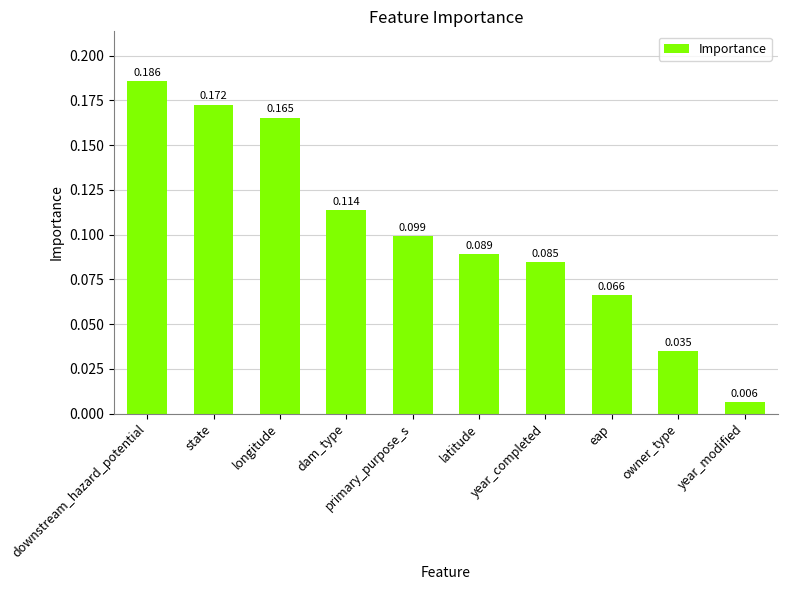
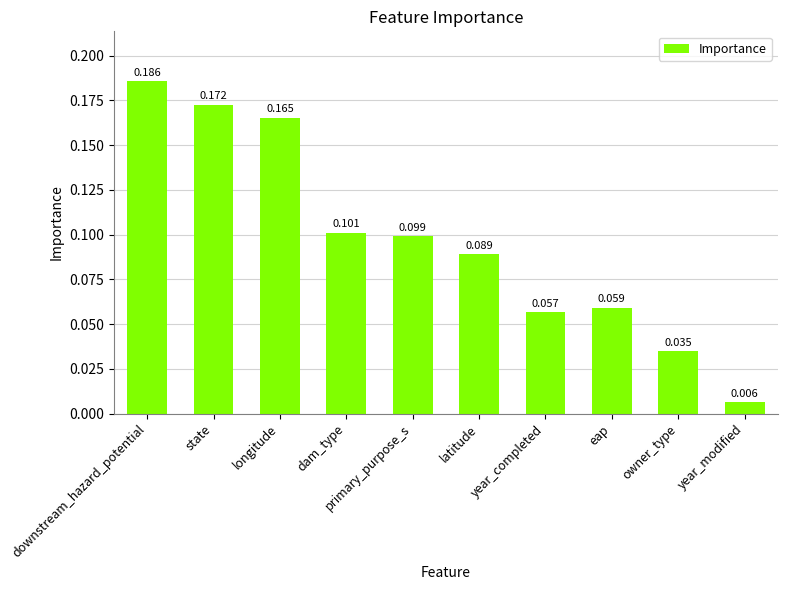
  {
    "downstream_hazard_potential": 0.186,
    "state": 0.172,
    "longitude": 0.165,
-   "dam_type": 0.114,
+   "dam_type": 0.101,
    "primary_purpose_s": 0.099,
    "latitude": 0.089,
-   "year_completed": 0.085,
-   "eap": 0.066,
+   "year_completed": 0.057,
+   "eap": 0.059,
    "owner_type": 0.035,
    "year_modified": 0.006
  }
